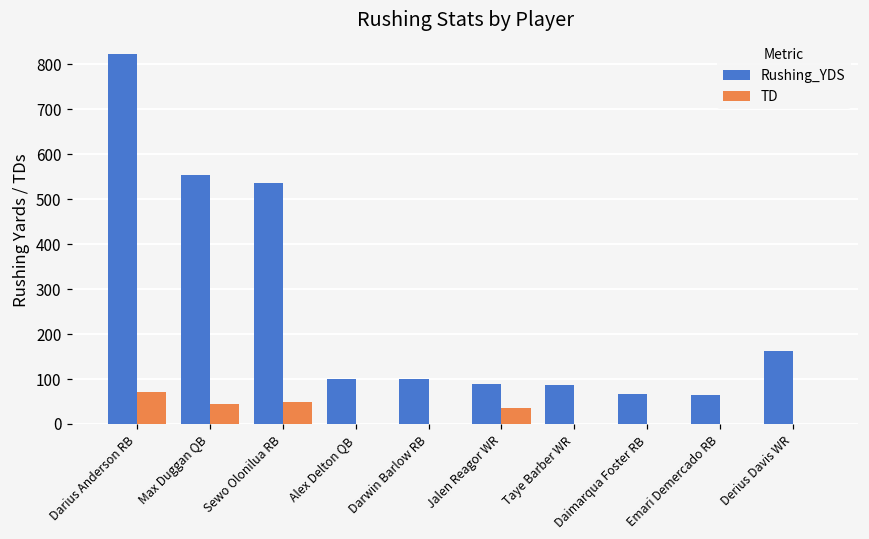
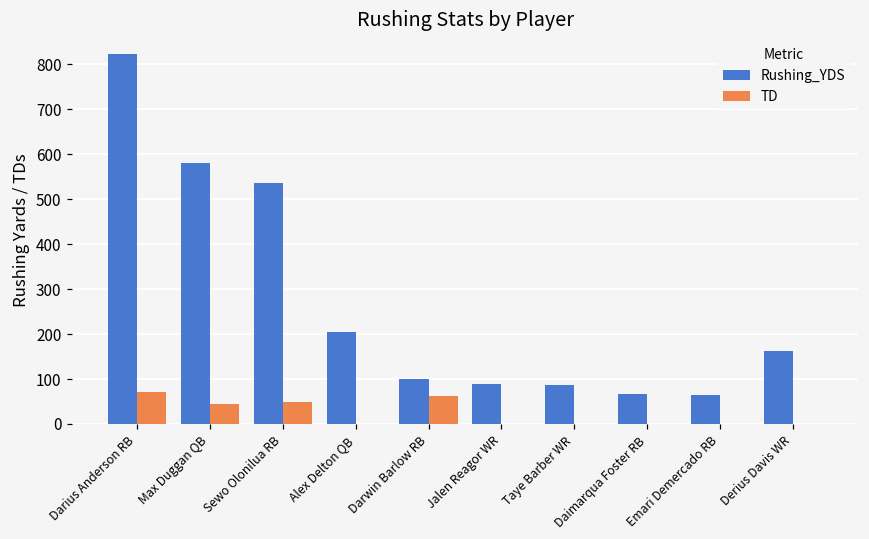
  {
    "Rushing_YDS": {
      "Darius Anderson RB": 820,
-     "Max Duggan QB": 560,
+     "Max Duggan QB": 580,
      "Sewo Olonilua RB": 540,
-     "Alex Delton QB": 100,
+     "Alex Delton QB": 200,
      "Darwin Barlow RB": 100,
      "Jalen Reagor WR": 90,
      "Taye Barber WR": 90,
      "Daimarqua Foster RB": 70,
      "Emari Demercado RB": 70,
      "Derius Davis WR": 160
    },
    "TD": {
      "Darius Anderson RB": 70,
      "Max Duggan QB": 40,
      "Sewo Olonilua RB": 50,
      "Alex Delton QB": 0,
-     "Darwin Barlow RB": 0,
-     "Jalen Reagor WR": 40,
+     "Darwin Barlow RB": 60,
+     "Jalen Reagor WR": 0,
      "Taye Barber WR": 0,
      "Emari Demercado RB": 0,
      "Derius Davis WR": 0
    }
  }
